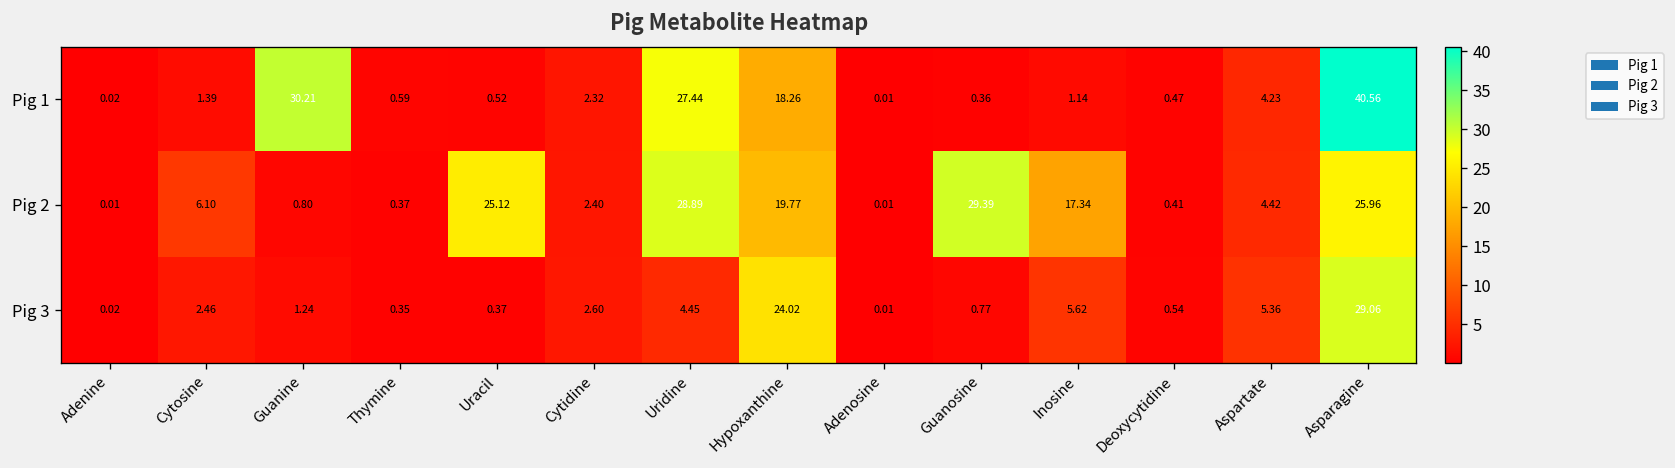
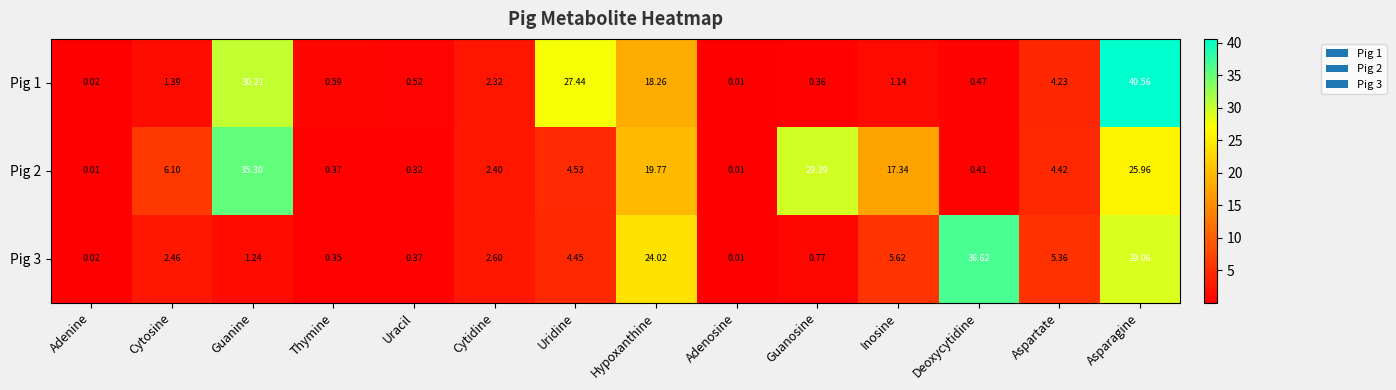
  {
    "Pig 1": {
      "Adenine": 0.02,
      "Cytosine": 1.39,
      "Guanine": 30.21,
      "Thymine": 0.59,
      "Uracil": 0.52,
      "Cytidine": 2.32,
      "Uridine": 27.44,
      "Hypoxanthine": 18.26,
      "Adenosine": 0.01,
      "Guanosine": 0.36,
      "Inosine": 1.14,
      "Deoxycytidine": 0.47,
      "Aspartate": 4.23,
      "Asparagine": 40.56
    },
    "Pig 2": {
      "Adenine": 0.01,
      "Cytosine": 6.10,
-     "Guanine": 0.80,
+     "Guanine": 35.30,
      "Thymine": 0.37,
-     "Uracil": 25.12,
+     "Uracil": 0.32,
      "Cytidine": 2.40,
-     "Uridine": 28.89,
+     "Uridine": 4.53,
      "Hypoxanthine": 19.77,
      "Adenosine": 0.01,
      "Guanosine": 29.39,
      "Inosine": 17.34,
      "Deoxycytidine": 0.41,
      "Aspartate": 4.42,
      "Asparagine": 25.96
    },
    "Pig 3": {
      "Adenine": 0.02,
      "Cytosine": 2.46,
      "Guanine": 1.24,
      "Thymine": 0.35,
      "Uracil": 0.37,
      "Cytidine": 2.60,
      "Uridine": 4.45,
      "Hypoxanthine": 24.02,
      "Adenosine": 0.01,
      "Guanosine": 0.77,
      "Inosine": 5.62,
-     "Deoxycytidine": 0.54,
+     "Deoxycytidine": 36.62,
      "Aspartate": 5.36,
      "Asparagine": 29.06
    }
  }
